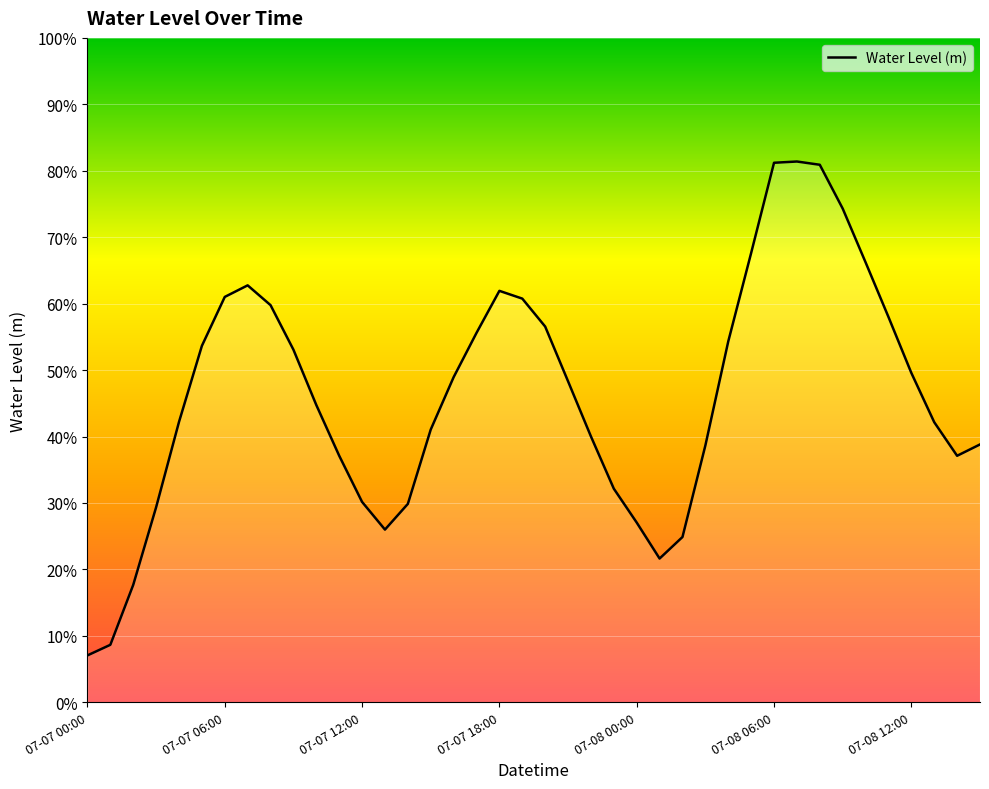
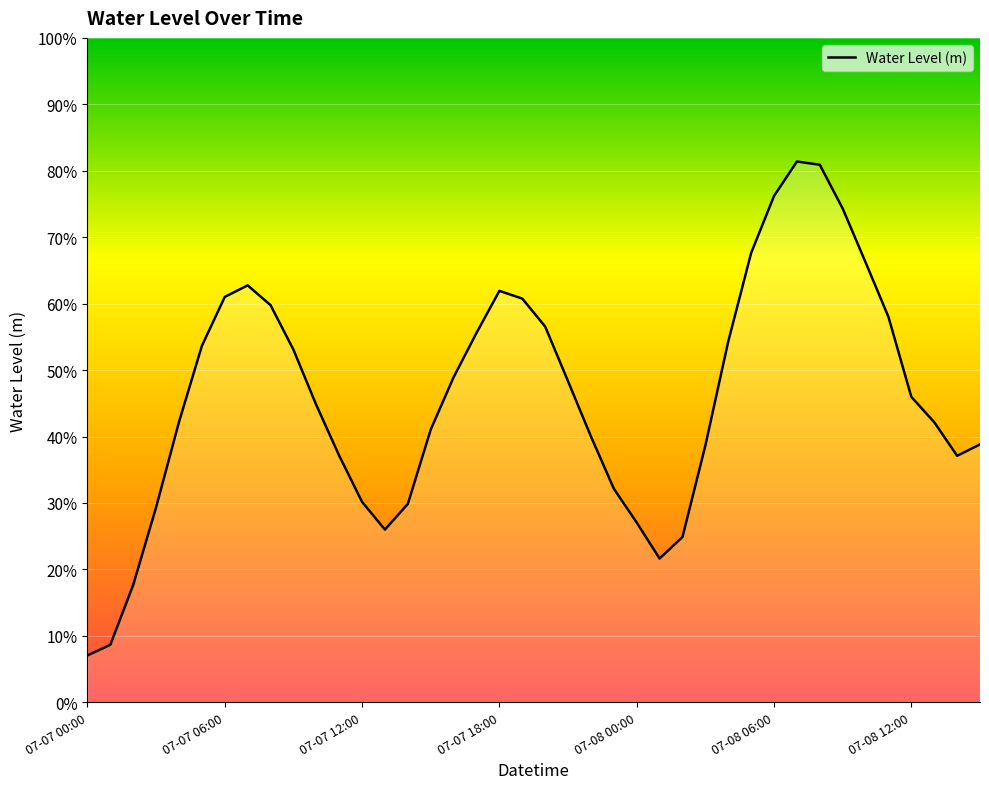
  {
    "07-07 00:00": "7%",
    "07-07 06:00": "61%",
    "07-07 12:00": "30%",
    "07-07 18:00": "62%",
    "07-08 00:00": "27%",
-   "07-08 06:00": "81%",
-   "07-08 12:00": "50%"
+   "07-08 06:00": "76%",
+   "07-08 12:00": "46%"
  }
